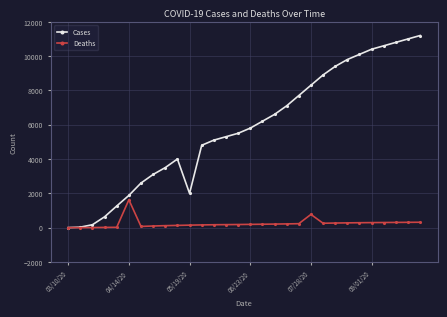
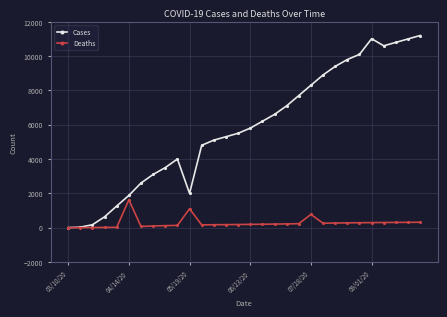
  {
    "Cases": {
      "04/14/20": 1900,
      "05/19/20": 2000,
      "06/23/20": 5800,
      "07/28/20": 8300,
-     "09/01/20": 10400
+     "09/01/20": 11000
    },
    "Deaths": {
      "04/14/20": 1600,
-     "05/19/20": 100,
+     "05/19/20": 1100,
      "06/23/20": 200,
      "07/28/20": 800,
      "09/01/20": 300
    }
  }
